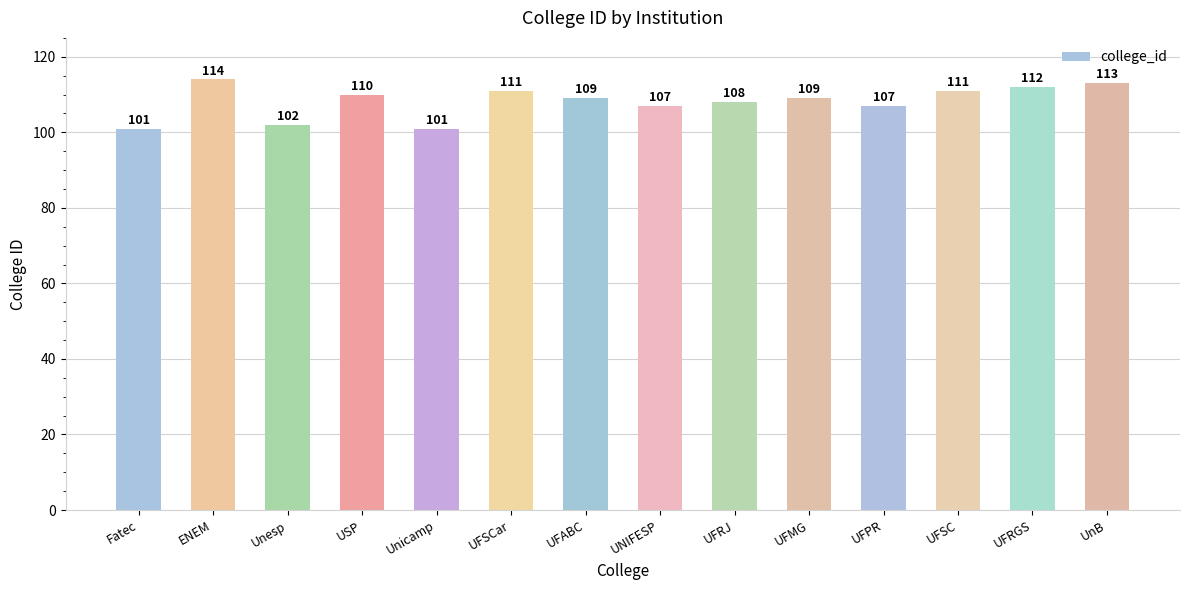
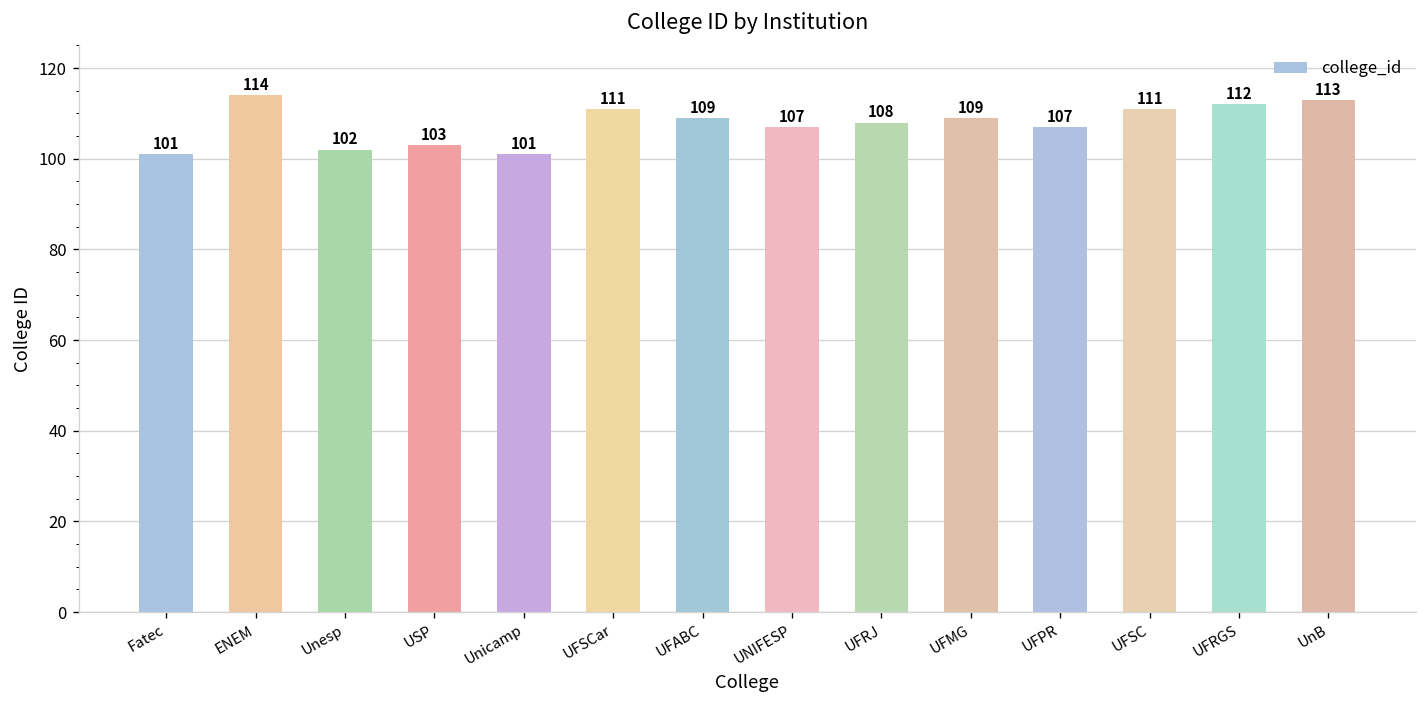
  {
    "Fatec": 101,
    "ENEM": 114,
    "Unesp": 102,
-   "USP": 110,
+   "USP": 103,
    "Unicamp": 101,
    "UFSCar": 111,
    "UFABC": 109,
    "UNIFESP": 107,
    "UFRJ": 108,
    "UFMG": 109,
    "UFPR": 107,
    "UFSC": 111,
    "UFRGS": 112,
    "UnB": 113
  }
